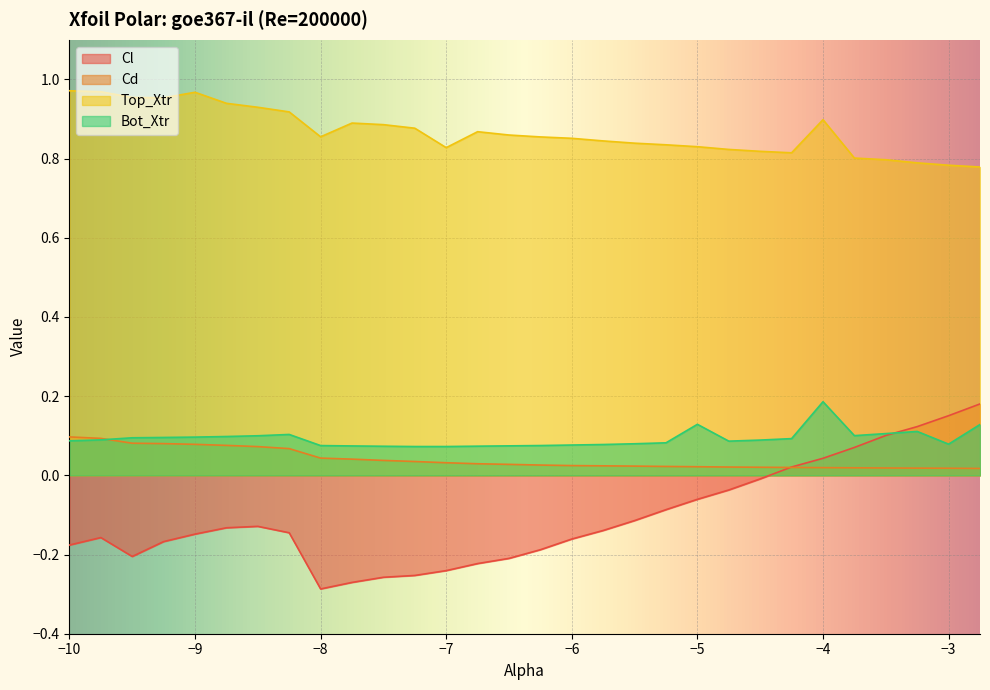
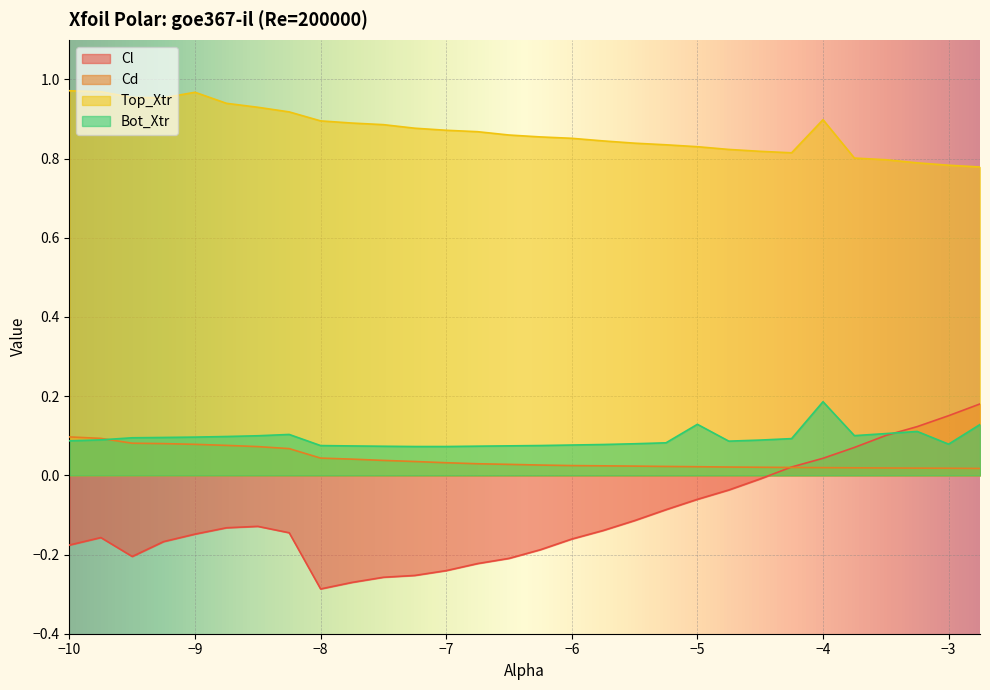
  {
    "Top_Xtr": {
      "−10": 0.97,
      "−9": 0.97,
-     "−8": 0.86,
-     "−7": 0.83,
+     "−8": 0.90,
+     "−7": 0.87,
      "−6": 0.85,
      "−5": 0.83,
      "−4": 0.90,
      "−3": 0.78
    },
    "Bot_Xtr": {
      "−10": 0.09,
      "−9": 0.10,
      "−8": 0.08,
      "−7": 0.07,
      "−6": 0.08,
      "−5": 0.13,
      "−4": 0.19,
      "−3": 0.08
    }
  }
